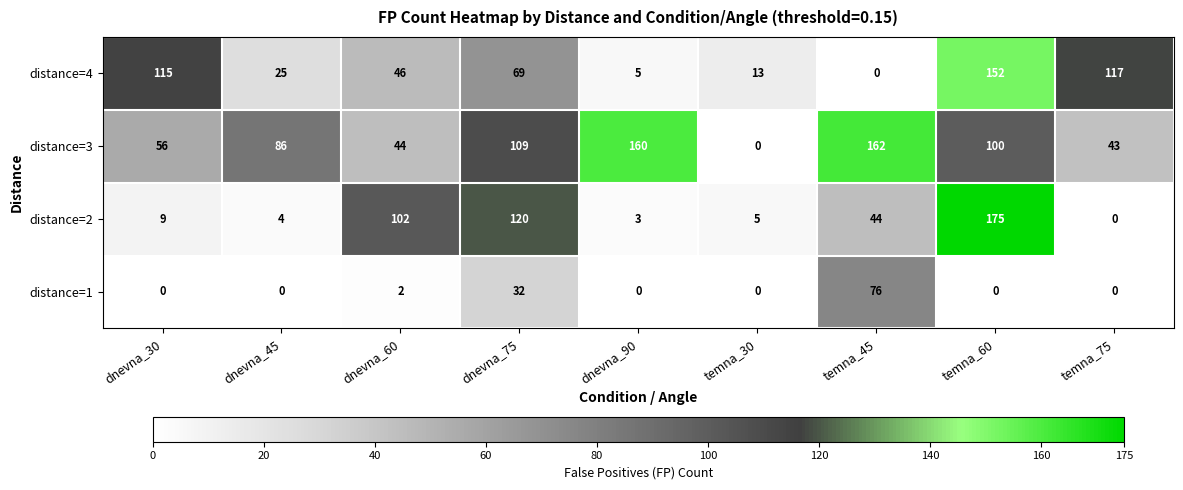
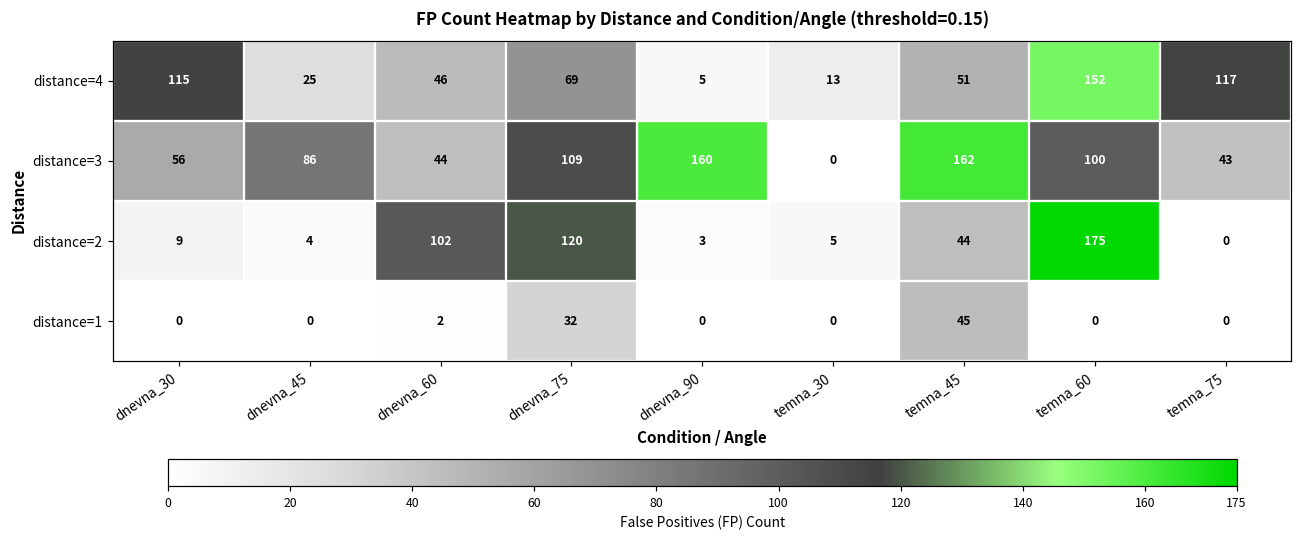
  {
    "distance=4": {
      "dnevna_30": 115,
      "dnevna_45": 25,
      "dnevna_60": 46,
      "dnevna_75": 69,
      "dnevna_90": 5,
      "temna_30": 13,
-     "temna_45": 0,
+     "temna_45": 51,
      "temna_60": 152,
      "temna_75": 117
    },
    "distance=3": {
      "dnevna_30": 56,
      "dnevna_45": 86,
      "dnevna_60": 44,
      "dnevna_75": 109,
      "dnevna_90": 160,
      "temna_30": 0,
      "temna_45": 162,
      "temna_60": 100,
      "temna_75": 43
    },
    "distance=2": {
      "dnevna_30": 9,
      "dnevna_45": 4,
      "dnevna_60": 102,
      "dnevna_75": 120,
      "dnevna_90": 3,
      "temna_30": 5,
      "temna_45": 44,
      "temna_60": 175,
      "temna_75": 0
    },
    "distance=1": {
      "dnevna_30": 0,
      "dnevna_45": 0,
      "dnevna_60": 2,
      "dnevna_75": 32,
      "dnevna_90": 0,
      "temna_30": 0,
-     "temna_45": 76,
+     "temna_45": 45,
      "temna_60": 0,
      "temna_75": 0
    }
  }
